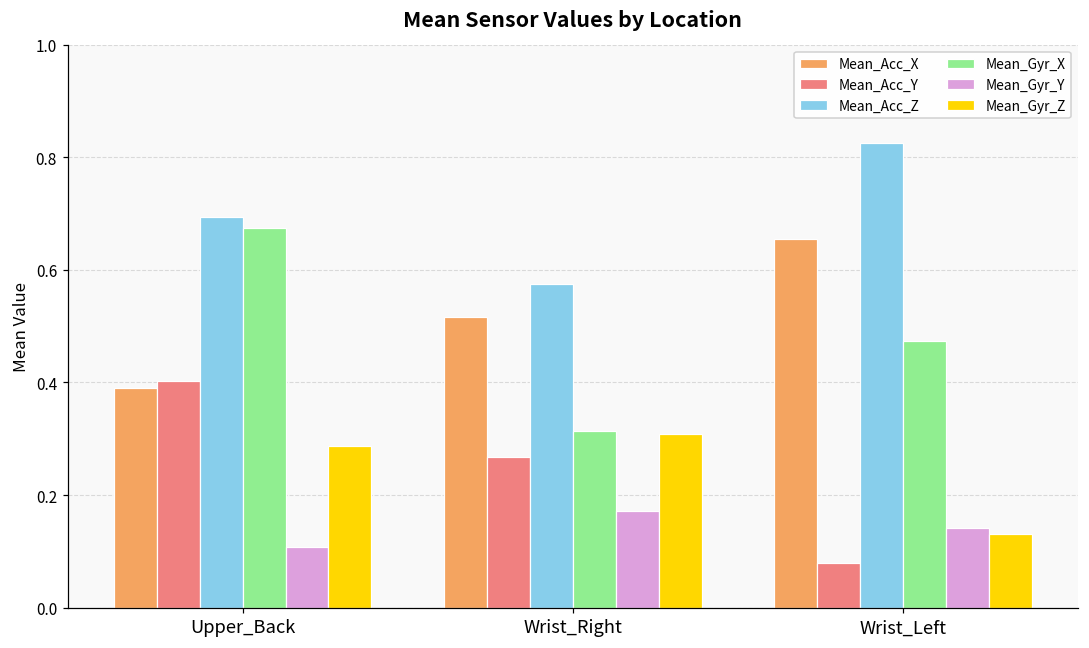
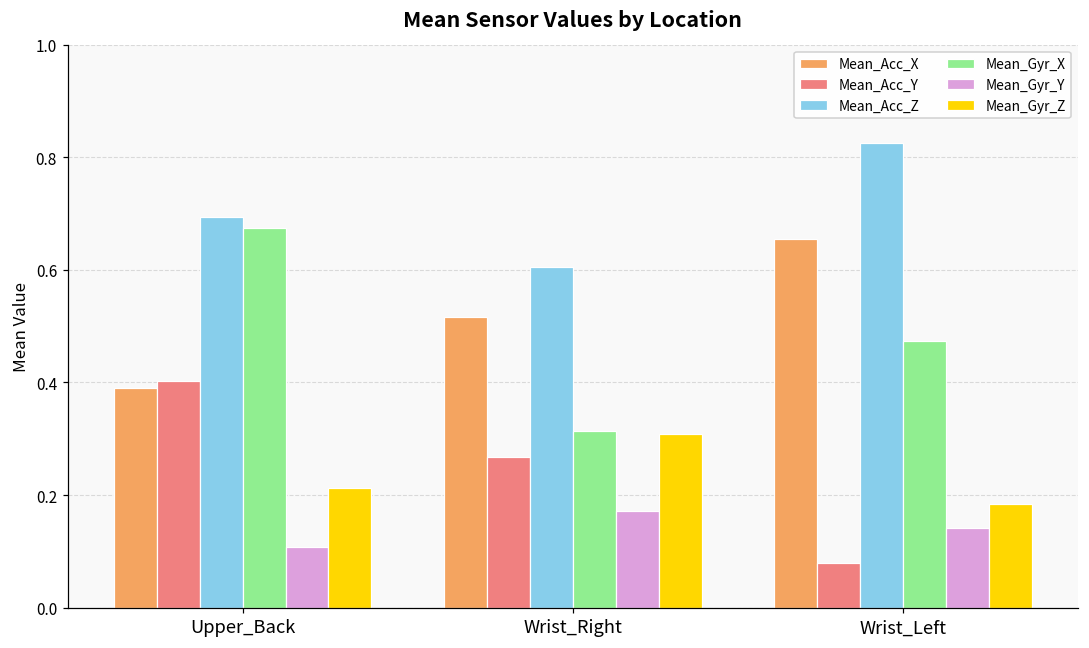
  {
    "Mean_Acc_Z": {
      "Upper_Back": 0.69,
-     "Wrist_Right": 0.57,
+     "Wrist_Right": 0.60,
      "Wrist_Left": 0.83
    },
    "Mean_Gyr_X": {
      "Upper_Back": 0.67,
      "Wrist_Right": 0.31,
      "Wrist_Left": 0.47
    },
    "Mean_Gyr_Y": {
      "Upper_Back": 0.11,
      "Wrist_Right": 0.17,
      "Wrist_Left": 0.14
    },
    "Mean_Gyr_Z": {
-     "Upper_Back": 0.29,
+     "Upper_Back": 0.21,
      "Wrist_Right": 0.31,
-     "Wrist_Left": 0.13
+     "Wrist_Left": 0.18
    }
  }
